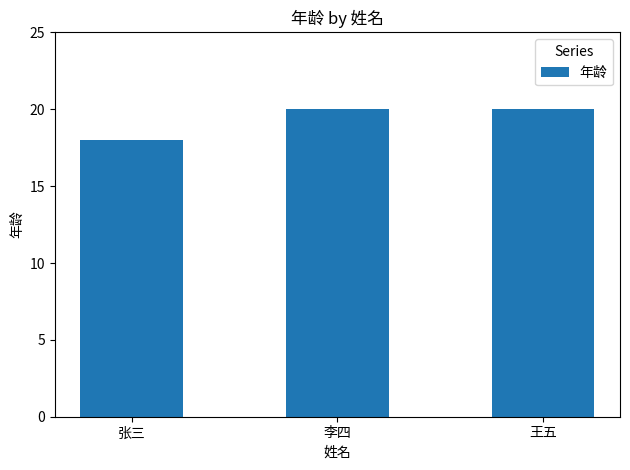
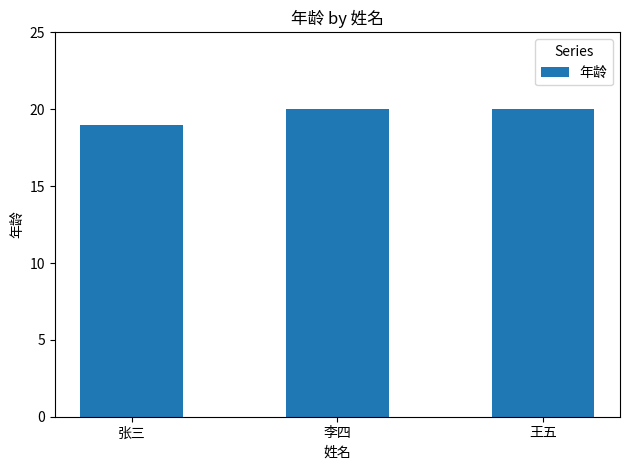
  {
-   "张三": 18,
+   "张三": 19,
    "李四": 20,
    "王五": 20
  }
